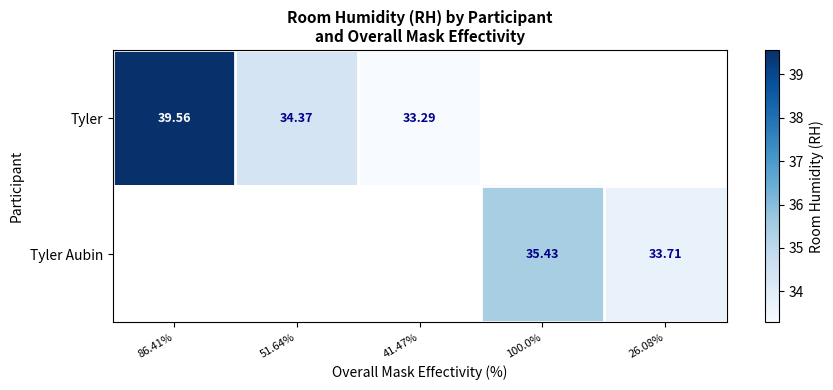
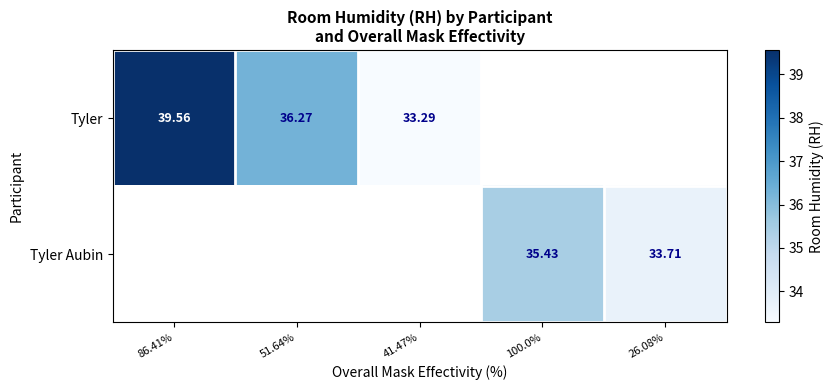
  {
    "Tyler": {
      "86.41%": 39.56,
-     "51.64%": 34.37,
+     "51.64%": 36.27,
      "41.47%": 33.29
    },
    "Tyler Aubin": {
      "100.0%": 35.43,
      "26.08%": 33.71
    }
  }
